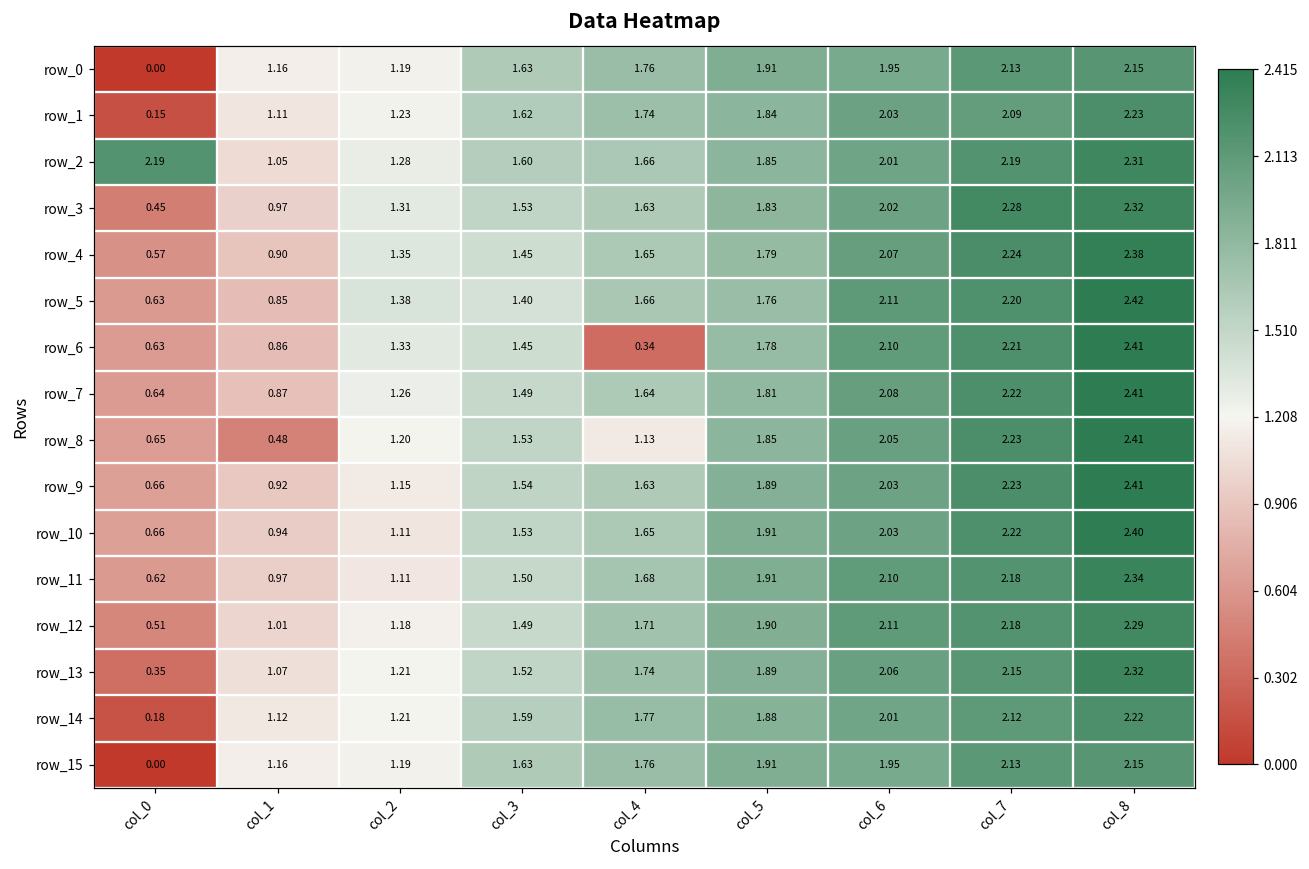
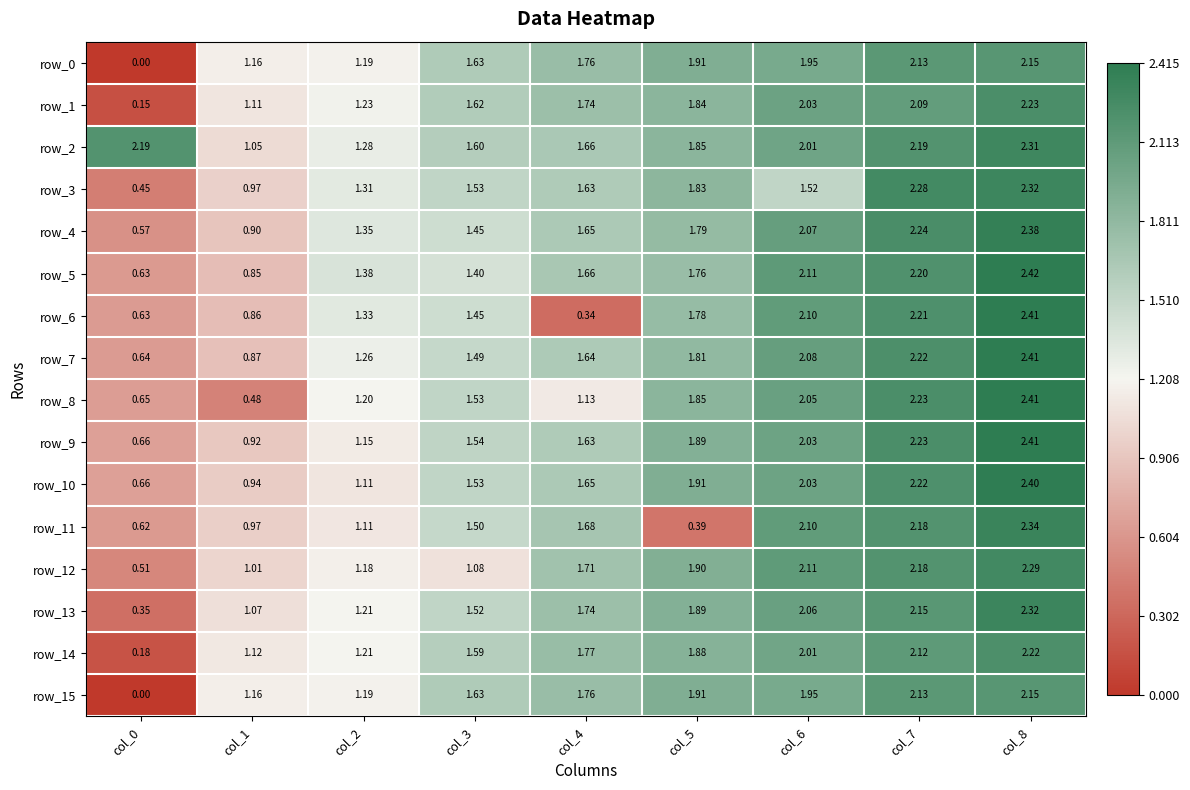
  {
    "row_0": {
      "col_0": 0.00,
      "col_1": 1.16,
      "col_2": 1.19,
      "col_3": 1.63,
      "col_4": 1.76,
      "col_5": 1.91,
      "col_6": 1.95,
      "col_7": 2.13,
      "col_8": 2.15
    },
    "row_1": {
      "col_0": 0.15,
      "col_1": 1.11,
      "col_2": 1.23,
      "col_3": 1.62,
      "col_4": 1.74,
      "col_5": 1.84,
      "col_6": 2.03,
      "col_7": 2.09,
      "col_8": 2.23
    },
    "row_2": {
      "col_0": 2.19,
      "col_1": 1.05,
      "col_2": 1.28,
      "col_3": 1.60,
      "col_4": 1.66,
      "col_5": 1.85,
      "col_6": 2.01,
      "col_7": 2.19,
      "col_8": 2.31
    },
    "row_3": {
      "col_0": 0.45,
      "col_1": 0.97,
      "col_2": 1.31,
      "col_3": 1.53,
      "col_4": 1.63,
      "col_5": 1.83,
-     "col_6": 2.02,
+     "col_6": 1.52,
      "col_7": 2.28,
      "col_8": 2.32
    },
    "row_4": {
      "col_0": 0.57,
      "col_1": 0.90,
      "col_2": 1.35,
      "col_3": 1.45,
      "col_4": 1.65,
      "col_5": 1.79,
      "col_6": 2.07,
      "col_7": 2.24,
      "col_8": 2.38
    },
    "row_5": {
      "col_0": 0.63,
      "col_1": 0.85,
      "col_2": 1.38,
      "col_3": 1.40,
      "col_4": 1.66,
      "col_5": 1.76,
      "col_6": 2.11,
      "col_7": 2.20,
      "col_8": 2.42
    },
    "row_6": {
      "col_0": 0.63,
      "col_1": 0.86,
      "col_2": 1.33,
      "col_3": 1.45,
      "col_4": 0.34,
      "col_5": 1.78,
      "col_6": 2.10,
      "col_7": 2.21,
      "col_8": 2.41
    },
    "row_7": {
      "col_0": 0.64,
      "col_1": 0.87,
      "col_2": 1.26,
      "col_3": 1.49,
      "col_4": 1.64,
      "col_5": 1.81,
      "col_6": 2.08,
      "col_7": 2.22,
      "col_8": 2.41
    },
    "row_8": {
      "col_0": 0.65,
      "col_1": 0.48,
      "col_2": 1.20,
      "col_3": 1.53,
      "col_4": 1.13,
      "col_5": 1.85,
      "col_6": 2.05,
      "col_7": 2.23,
      "col_8": 2.41
    },
    "row_9": {
      "col_0": 0.66,
      "col_1": 0.92,
      "col_2": 1.15,
      "col_3": 1.54,
      "col_4": 1.63,
      "col_5": 1.89,
      "col_6": 2.03,
      "col_7": 2.23,
      "col_8": 2.41
    },
    "row_10": {
      "col_0": 0.66,
      "col_1": 0.94,
      "col_2": 1.11,
      "col_3": 1.53,
      "col_4": 1.65,
      "col_5": 1.91,
      "col_6": 2.03,
      "col_7": 2.22,
      "col_8": 2.40
    },
    "row_11": {
      "col_0": 0.62,
      "col_1": 0.97,
      "col_2": 1.11,
      "col_3": 1.50,
      "col_4": 1.68,
-     "col_5": 1.91,
+     "col_5": 0.39,
      "col_6": 2.10,
      "col_7": 2.18,
      "col_8": 2.34
    },
    "row_12": {
      "col_0": 0.51,
      "col_1": 1.01,
      "col_2": 1.18,
-     "col_3": 1.49,
+     "col_3": 1.08,
      "col_4": 1.71,
      "col_5": 1.90,
      "col_6": 2.11,
      "col_7": 2.18,
      "col_8": 2.29
    },
    "row_13": {
      "col_0": 0.35,
      "col_1": 1.07,
      "col_2": 1.21,
      "col_3": 1.52,
      "col_4": 1.74,
      "col_5": 1.89,
      "col_6": 2.06,
      "col_7": 2.15,
      "col_8": 2.32
    },
    "row_14": {
      "col_0": 0.18,
      "col_1": 1.12,
      "col_2": 1.21,
      "col_3": 1.59,
      "col_4": 1.77,
      "col_5": 1.88,
      "col_6": 2.01,
      "col_7": 2.12,
      "col_8": 2.22
    },
    "row_15": {
      "col_0": 0.00,
      "col_1": 1.16,
      "col_2": 1.19,
      "col_3": 1.63,
      "col_4": 1.76,
      "col_5": 1.91,
      "col_6": 1.95,
      "col_7": 2.13,
      "col_8": 2.15
    }
  }
